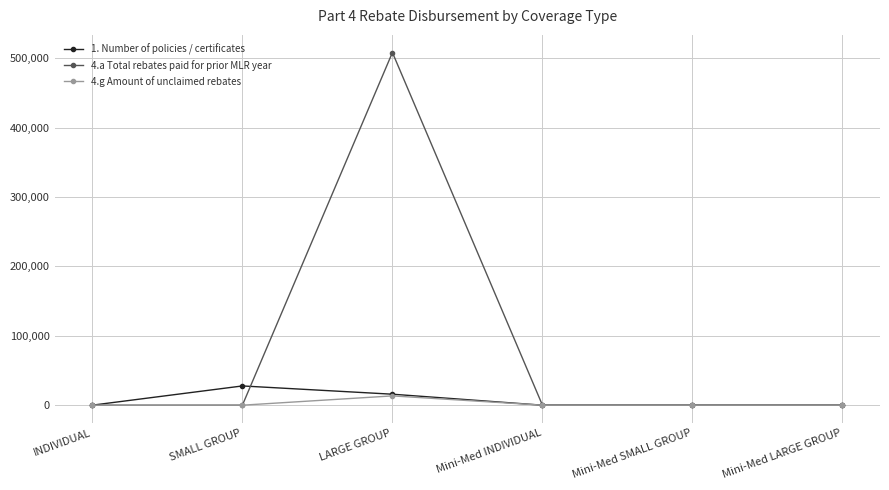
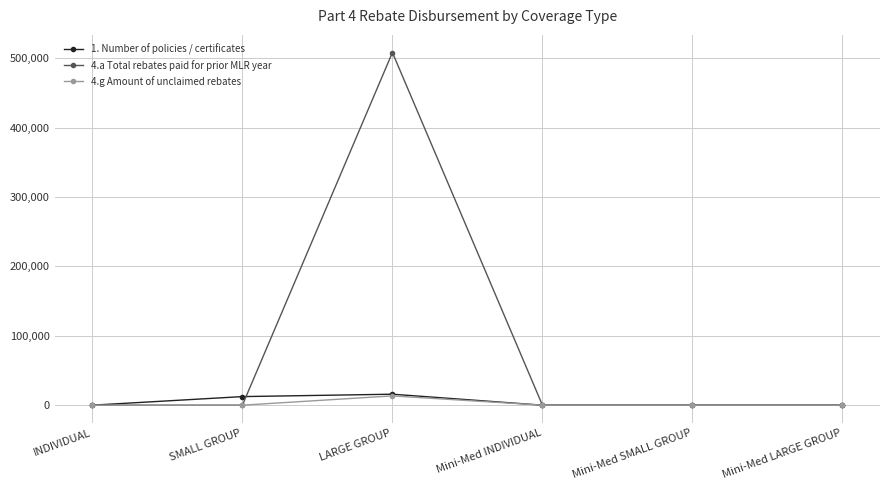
  {
    "1. Number of policies / certificates": {
-     "SMALL GROUP": "30,000"
+     "SMALL GROUP": "10,000"
    },
    "4.a Total rebates paid for prior MLR year": {
      "LARGE GROUP": "510,000"
    }
  }
